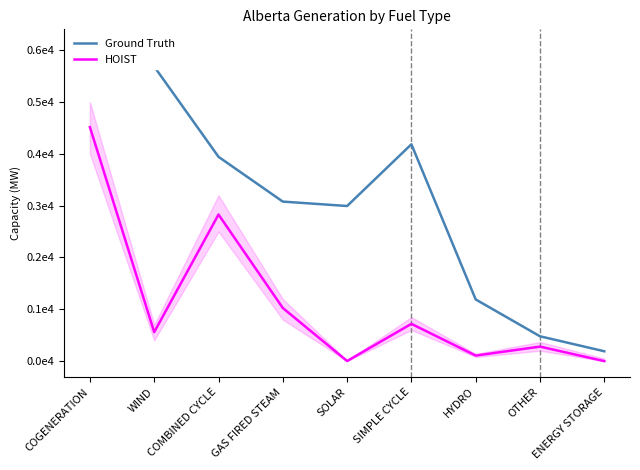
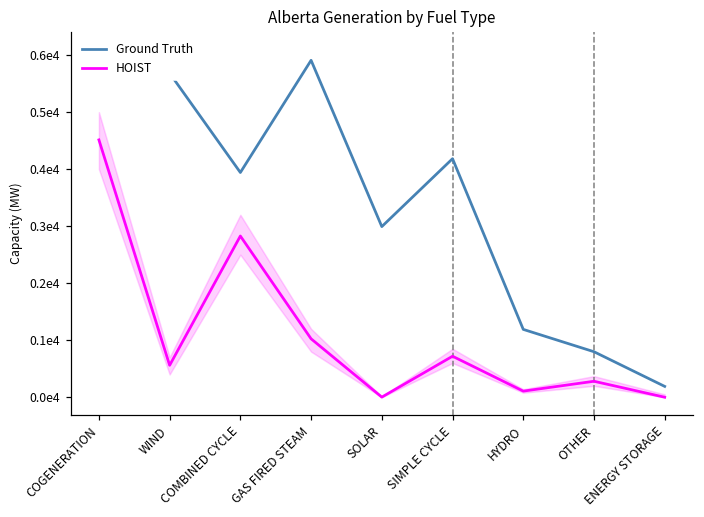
  {
    "Ground Truth": {
      "COMBINED CYCLE": 3900,
-     "GAS FIRED STEAM": 3100,
+     "GAS FIRED STEAM": 5900,
      "SOLAR": 3000,
      "SIMPLE CYCLE": 4200,
      "HYDRO": 1200,
-     "OTHER": 500,
+     "OTHER": 800,
      "ENERGY STORAGE": 200
    }
  }
